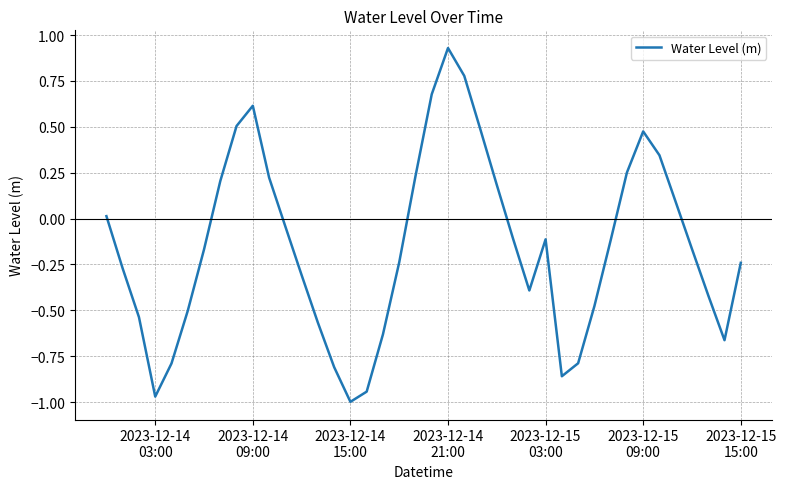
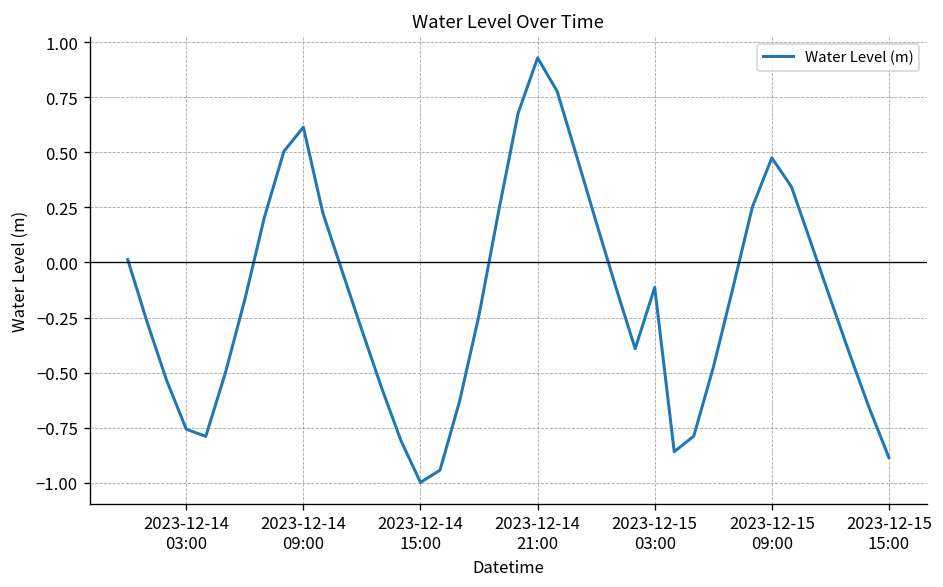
  {
-   "2023-12-14 03:00": -0.97,
+   "2023-12-14 03:00": -0.76,
    "2023-12-14 09:00": 0.61,
    "2023-12-14 15:00": -1.00,
    "2023-12-14 21:00": 0.93,
    "2023-12-15 03:00": -0.11,
    "2023-12-15 09:00": 0.47,
-   "2023-12-15 15:00": -0.24
+   "2023-12-15 15:00": -0.89
  }
